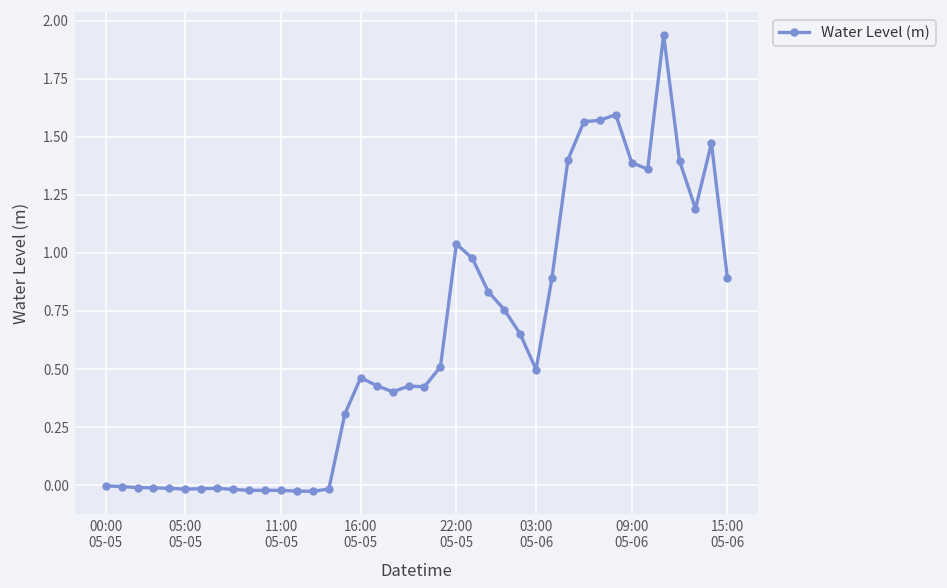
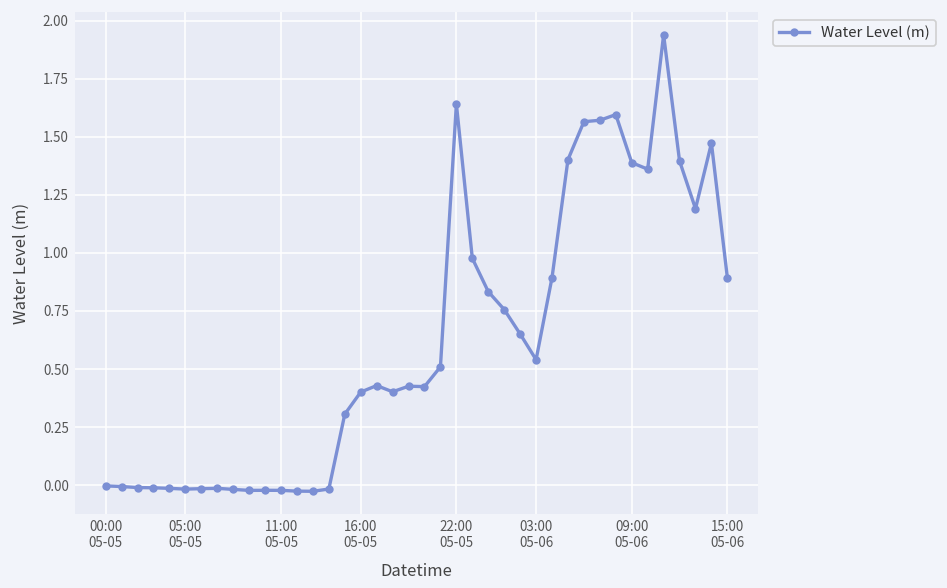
  {
    "00:00 05-05": 0.00,
    "05:00 05-05": -0.02,
    "11:00 05-05": -0.02,
-   "16:00 05-05": 0.46,
-   "22:00 05-05": 1.04,
-   "03:00 05-06": 0.50,
+   "16:00 05-05": 0.40,
+   "22:00 05-05": 1.64,
+   "03:00 05-06": 0.54,
    "09:00 05-06": 1.39,
    "15:00 05-06": 0.89
  }
